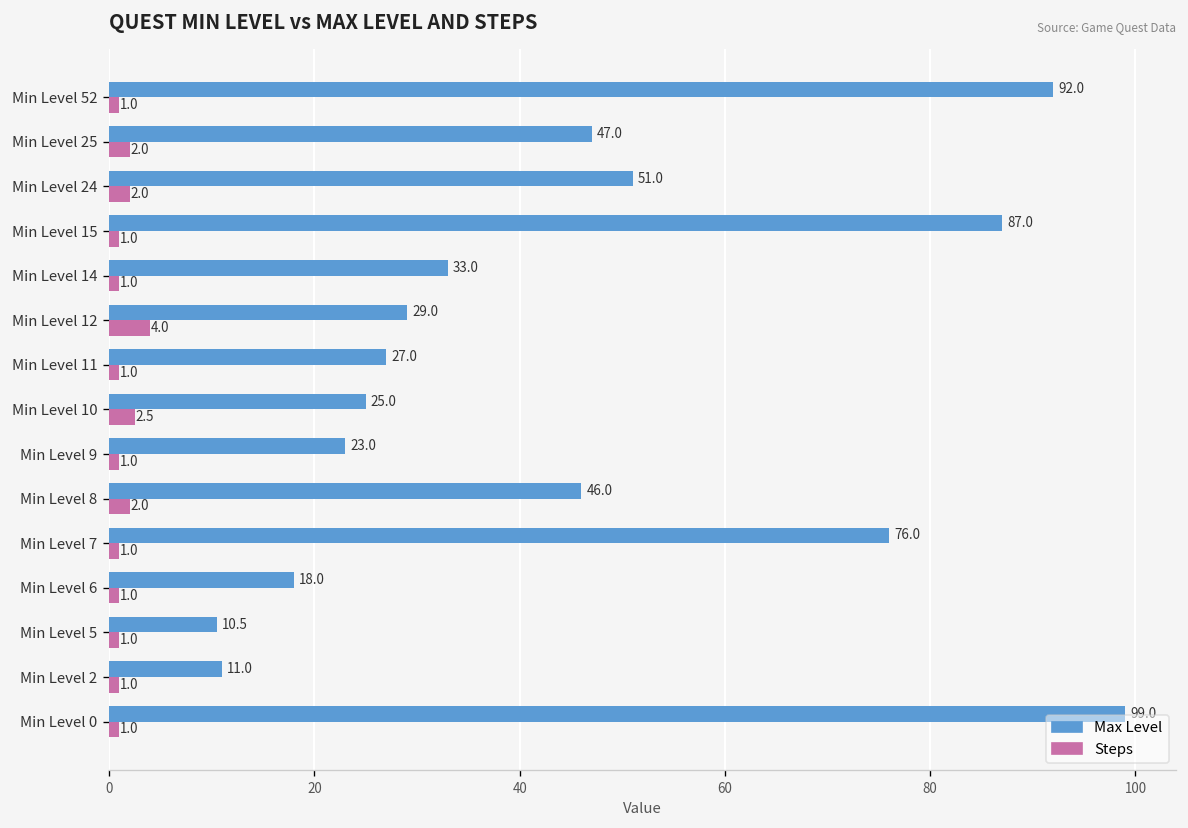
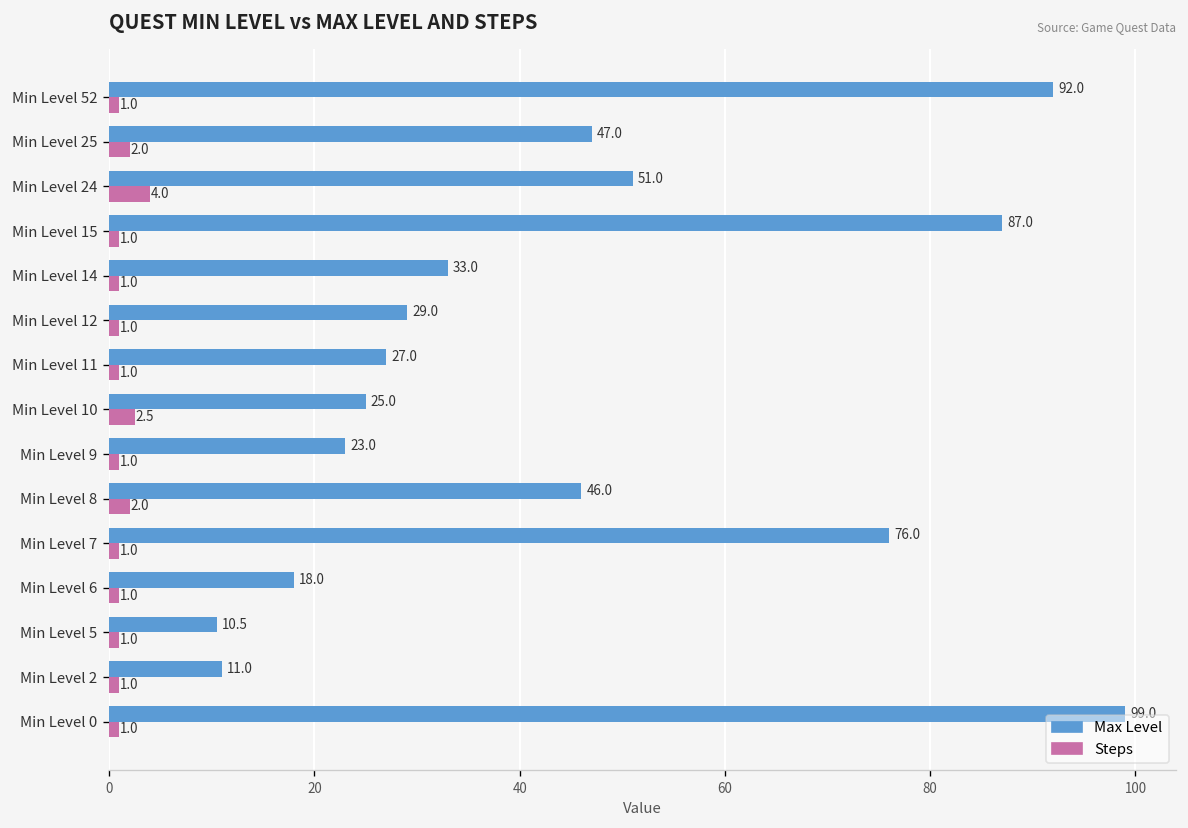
  {
    "Max Level": {
      "Min Level 52": 92.0,
      "Min Level 25": 47.0,
      "Min Level 24": 51.0,
      "Min Level 15": 87.0,
      "Min Level 14": 33.0,
      "Min Level 12": 29.0,
      "Min Level 11": 27.0,
      "Min Level 10": 25.0,
      "Min Level 9": 23.0,
      "Min Level 8": 46.0,
      "Min Level 7": 76.0,
      "Min Level 6": 18.0,
      "Min Level 5": 10.5,
      "Min Level 2": 11.0
    },
    "Steps": {
      "Min Level 52": 1.0,
      "Min Level 25": 2.0,
-     "Min Level 24": 2.0,
+     "Min Level 24": 4.0,
      "Min Level 15": 1.0,
      "Min Level 14": 1.0,
-     "Min Level 12": 4.0,
+     "Min Level 12": 1.0,
      "Min Level 11": 1.0,
      "Min Level 10": 2.5,
      "Min Level 9": 1.0,
      "Min Level 8": 2.0,
      "Min Level 7": 1.0,
      "Min Level 6": 1.0,
      "Min Level 5": 1.0,
      "Min Level 2": 1.0,
      "Min Level 0": 1.0
    }
  }
